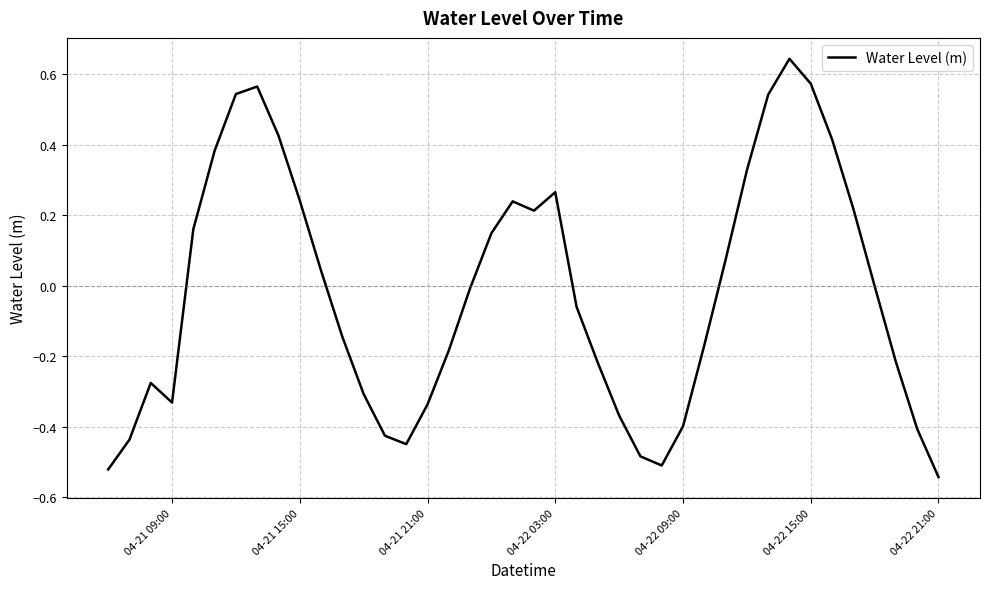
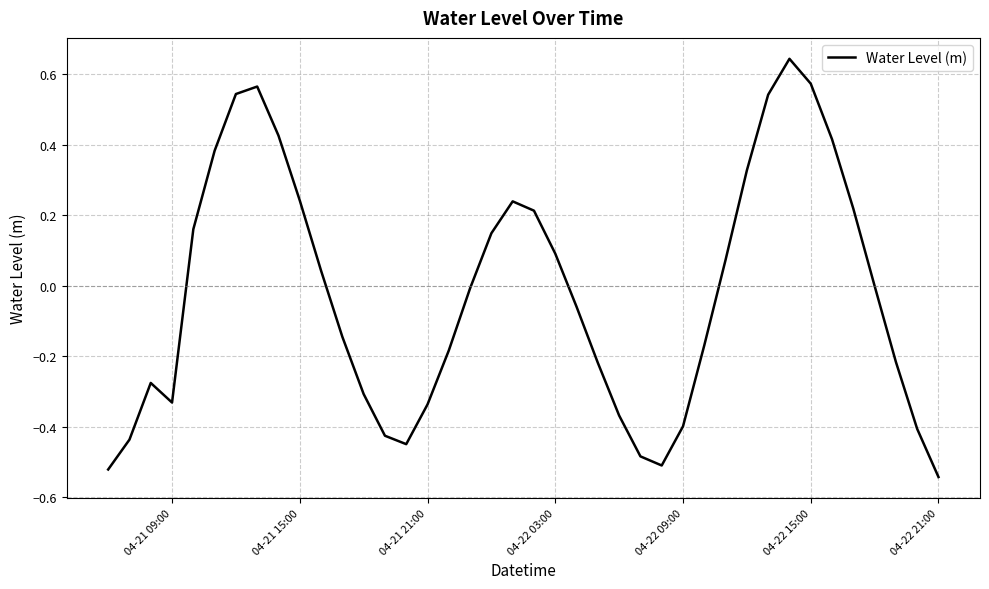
  {
    "04-21 09:00": -0.33,
    "04-21 15:00": 0.24,
    "04-21 21:00": -0.34,
-   "04-22 03:00": 0.27,
+   "04-22 03:00": 0.09,
    "04-22 09:00": -0.40,
    "04-22 15:00": 0.57,
    "04-22 21:00": -0.54
  }
